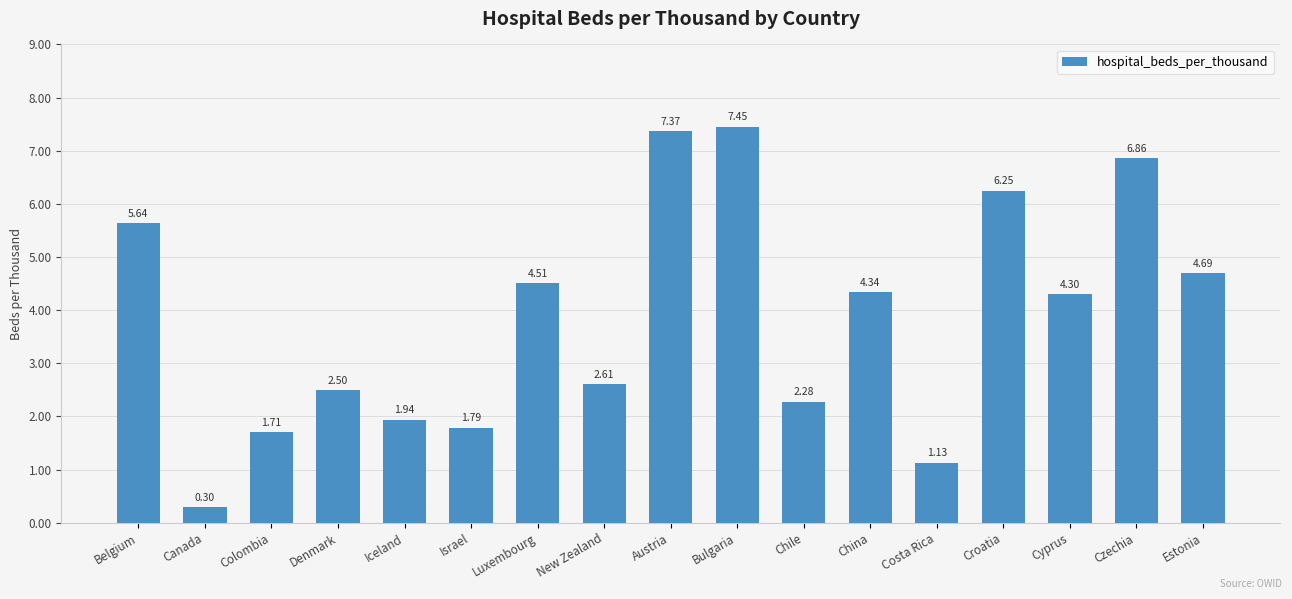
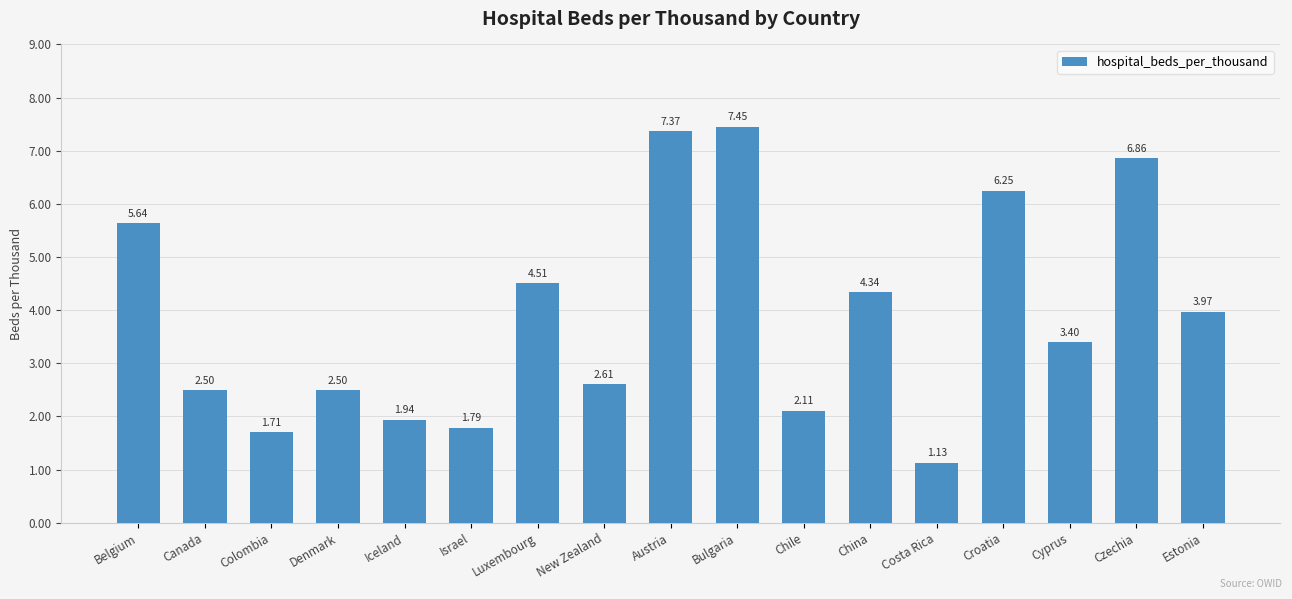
  {
    "Belgium": 5.64,
-   "Canada": 0.30,
+   "Canada": 2.50,
    "Colombia": 1.71,
    "Denmark": 2.50,
    "Iceland": 1.94,
    "Israel": 1.79,
    "Luxembourg": 4.51,
    "New Zealand": 2.61,
    "Austria": 7.37,
    "Bulgaria": 7.45,
-   "Chile": 2.28,
+   "Chile": 2.11,
    "China": 4.34,
    "Costa Rica": 1.13,
    "Croatia": 6.25,
-   "Cyprus": 4.30,
+   "Cyprus": 3.40,
    "Czechia": 6.86,
-   "Estonia": 4.69
+   "Estonia": 3.97
  }
